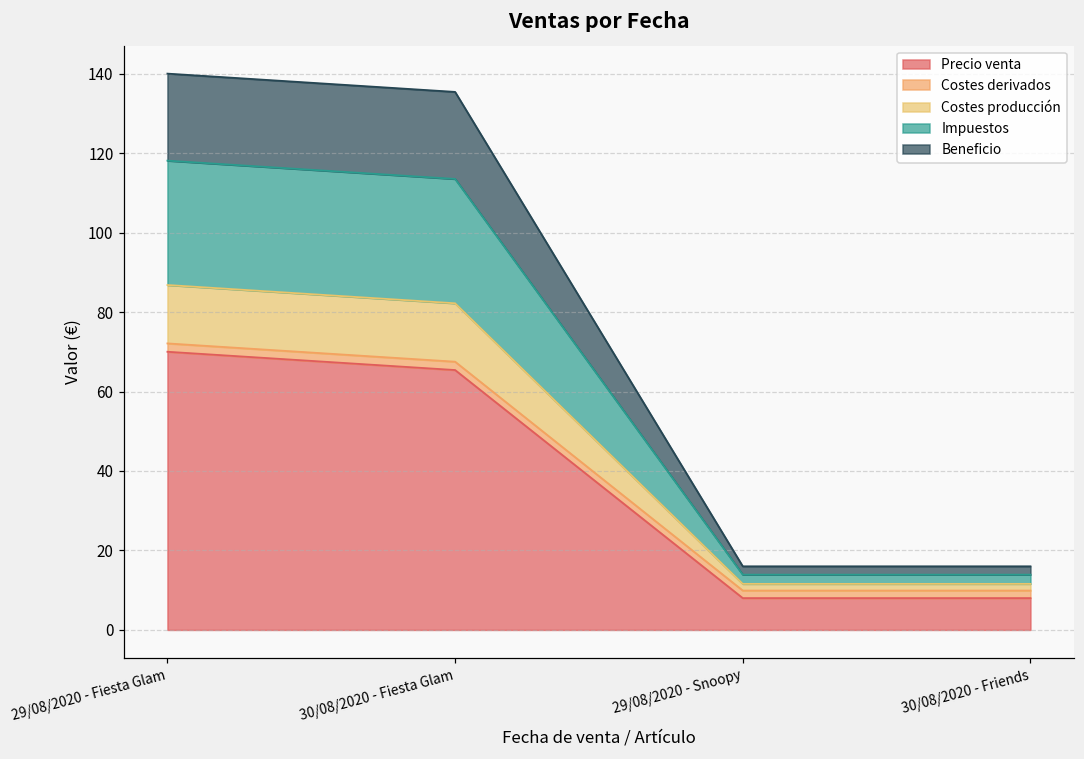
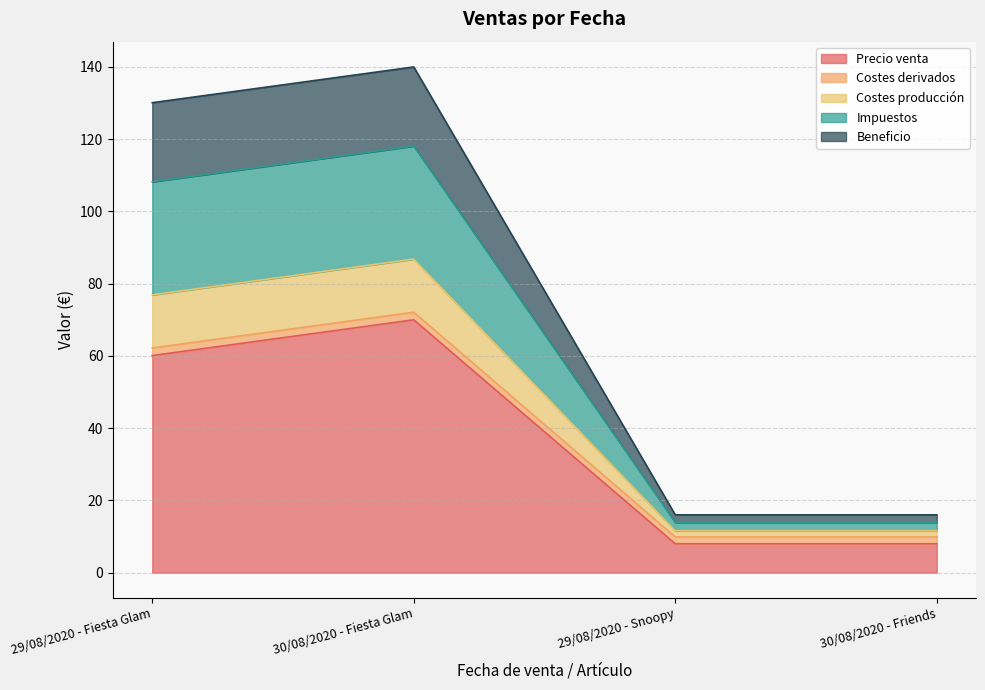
  {
    "Precio venta": {
-     "29/08/2020 - Fiesta Glam": 70,
-     "30/08/2020 - Fiesta Glam": 65,
+     "29/08/2020 - Fiesta Glam": 60,
+     "30/08/2020 - Fiesta Glam": 70,
      "29/08/2020 - Snoopy": 8,
      "30/08/2020 - Friends": 8
    },
    "Impuestos": {
      "29/08/2020 - Fiesta Glam": 31,
      "30/08/2020 - Fiesta Glam": 31,
      "29/08/2020 - Snoopy": 2,
      "30/08/2020 - Friends": 2
    },
    "Beneficio": {
      "29/08/2020 - Fiesta Glam": 22,
      "30/08/2020 - Fiesta Glam": 22,
      "29/08/2020 - Snoopy": 2,
      "30/08/2020 - Friends": 2
    }
  }
